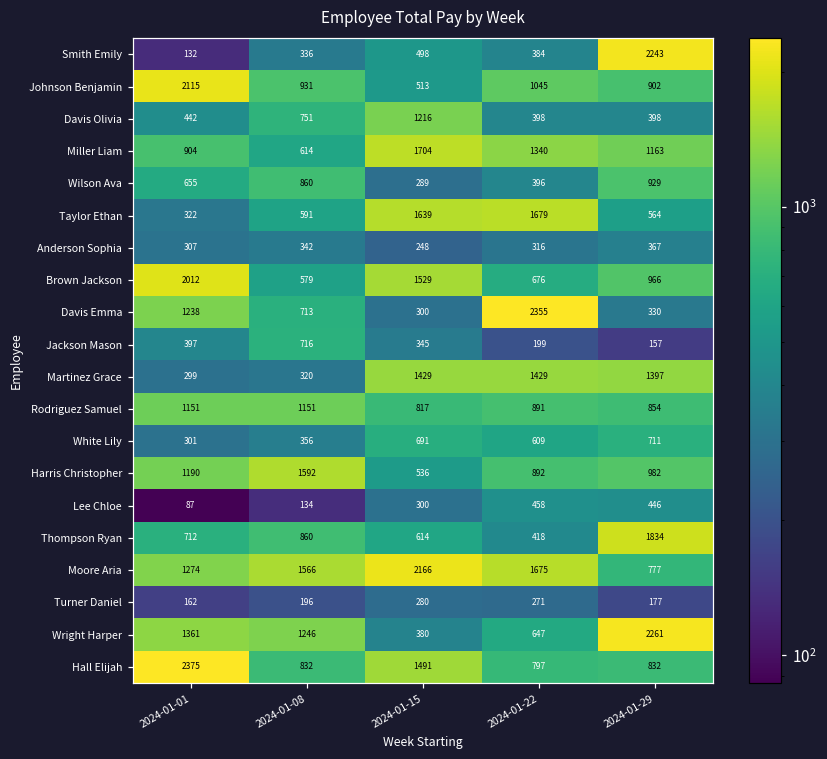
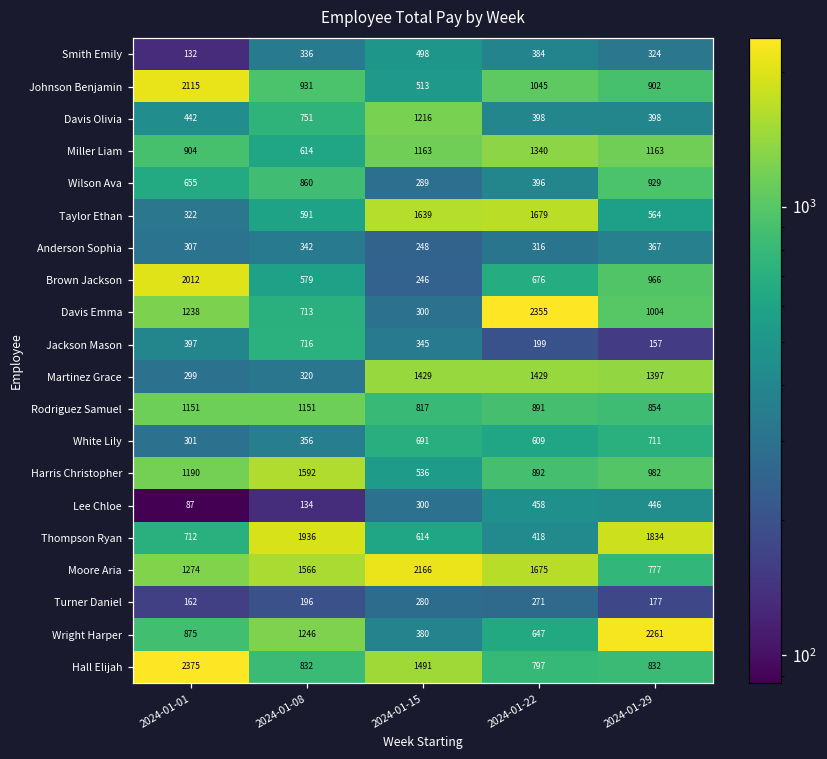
  {
    "Smith Emily": {
      "2024-01-01": 132,
      "2024-01-08": 336,
      "2024-01-15": 498,
      "2024-01-22": 384,
-     "2024-01-29": 2243
+     "2024-01-29": 324
    },
    "Johnson Benjamin": {
      "2024-01-01": 2115,
      "2024-01-08": 931,
      "2024-01-15": 513,
      "2024-01-22": 1045,
      "2024-01-29": 902
    },
    "Davis Olivia": {
      "2024-01-01": 442,
      "2024-01-08": 751,
      "2024-01-15": 1216,
      "2024-01-22": 398,
      "2024-01-29": 398
    },
    "Miller Liam": {
      "2024-01-01": 904,
      "2024-01-08": 614,
-     "2024-01-15": 1704,
+     "2024-01-15": 1163,
      "2024-01-22": 1340,
      "2024-01-29": 1163
    },
    "Wilson Ava": {
      "2024-01-01": 655,
      "2024-01-08": 860,
      "2024-01-15": 289,
      "2024-01-22": 396,
      "2024-01-29": 929
    },
    "Taylor Ethan": {
      "2024-01-01": 322,
      "2024-01-08": 591,
      "2024-01-15": 1639,
      "2024-01-22": 1679,
      "2024-01-29": 564
    },
    "Anderson Sophia": {
      "2024-01-01": 307,
      "2024-01-08": 342,
      "2024-01-15": 248,
      "2024-01-22": 316,
      "2024-01-29": 367
    },
    "Brown Jackson": {
      "2024-01-01": 2012,
      "2024-01-08": 579,
-     "2024-01-15": 1529,
+     "2024-01-15": 246,
      "2024-01-22": 676,
      "2024-01-29": 966
    },
    "Davis Emma": {
      "2024-01-01": 1238,
      "2024-01-08": 713,
      "2024-01-15": 300,
      "2024-01-22": 2355,
-     "2024-01-29": 330
+     "2024-01-29": 1004
    },
    "Jackson Mason": {
      "2024-01-01": 397,
      "2024-01-08": 716,
      "2024-01-15": 345,
      "2024-01-22": 199,
      "2024-01-29": 157
    },
    "Martinez Grace": {
      "2024-01-01": 299,
      "2024-01-08": 320,
      "2024-01-15": 1429,
      "2024-01-22": 1429,
      "2024-01-29": 1397
    },
    "Rodriguez Samuel": {
      "2024-01-01": 1151,
      "2024-01-08": 1151,
      "2024-01-15": 817,
      "2024-01-22": 891,
      "2024-01-29": 854
    },
    "White Lily": {
      "2024-01-01": 301,
      "2024-01-08": 356,
      "2024-01-15": 691,
      "2024-01-22": 609,
      "2024-01-29": 711
    },
    "Harris Christopher": {
      "2024-01-01": 1190,
      "2024-01-08": 1592,
      "2024-01-15": 536,
      "2024-01-22": 892,
      "2024-01-29": 982
    },
    "Lee Chloe": {
      "2024-01-01": 87,
      "2024-01-08": 134,
      "2024-01-15": 300,
      "2024-01-22": 458,
      "2024-01-29": 446
    },
    "Thompson Ryan": {
      "2024-01-01": 712,
-     "2024-01-08": 860,
+     "2024-01-08": 1936,
      "2024-01-15": 614,
      "2024-01-22": 418,
      "2024-01-29": 1834
    },
    "Moore Aria": {
      "2024-01-01": 1274,
      "2024-01-08": 1566,
      "2024-01-15": 2166,
      "2024-01-22": 1675,
      "2024-01-29": 777
    },
    "Turner Daniel": {
      "2024-01-01": 162,
      "2024-01-08": 196,
      "2024-01-15": 280,
      "2024-01-22": 271,
      "2024-01-29": 177
    },
    "Wright Harper": {
-     "2024-01-01": 1361,
+     "2024-01-01": 875,
      "2024-01-08": 1246,
      "2024-01-15": 380,
      "2024-01-22": 647,
      "2024-01-29": 2261
    },
    "Hall Elijah": {
      "2024-01-01": 2375,
      "2024-01-08": 832,
      "2024-01-15": 1491,
      "2024-01-22": 797,
      "2024-01-29": 832
    }
  }
